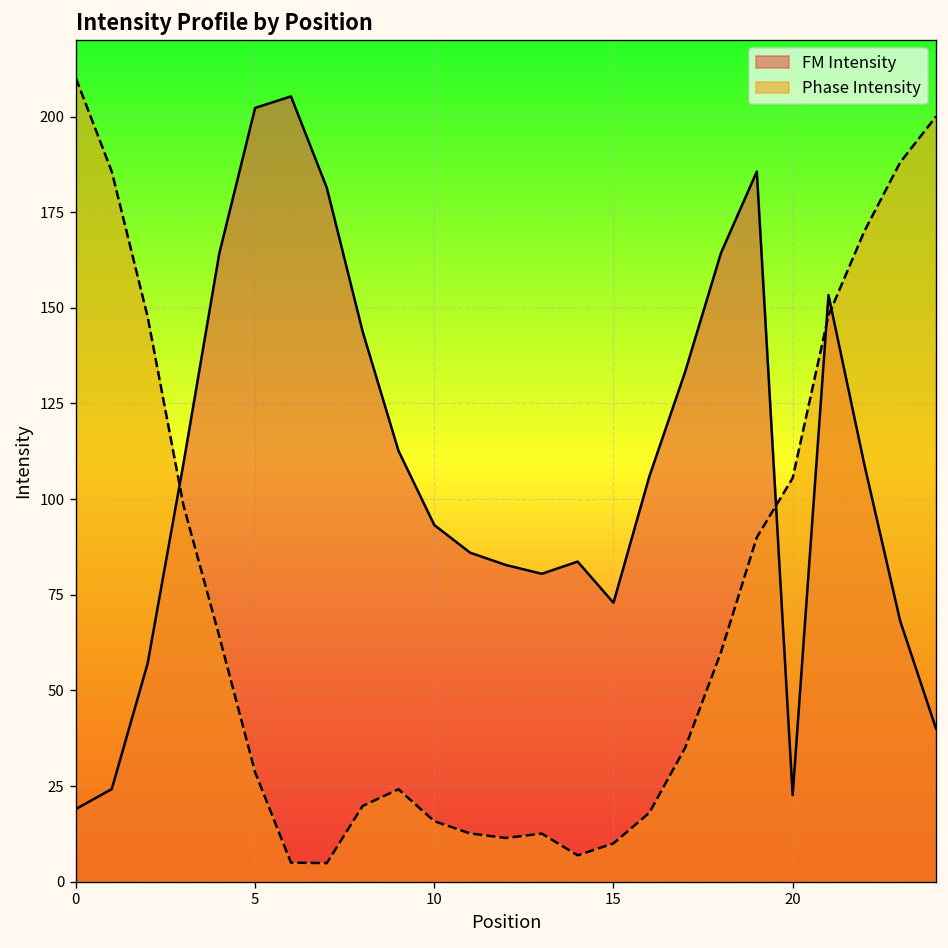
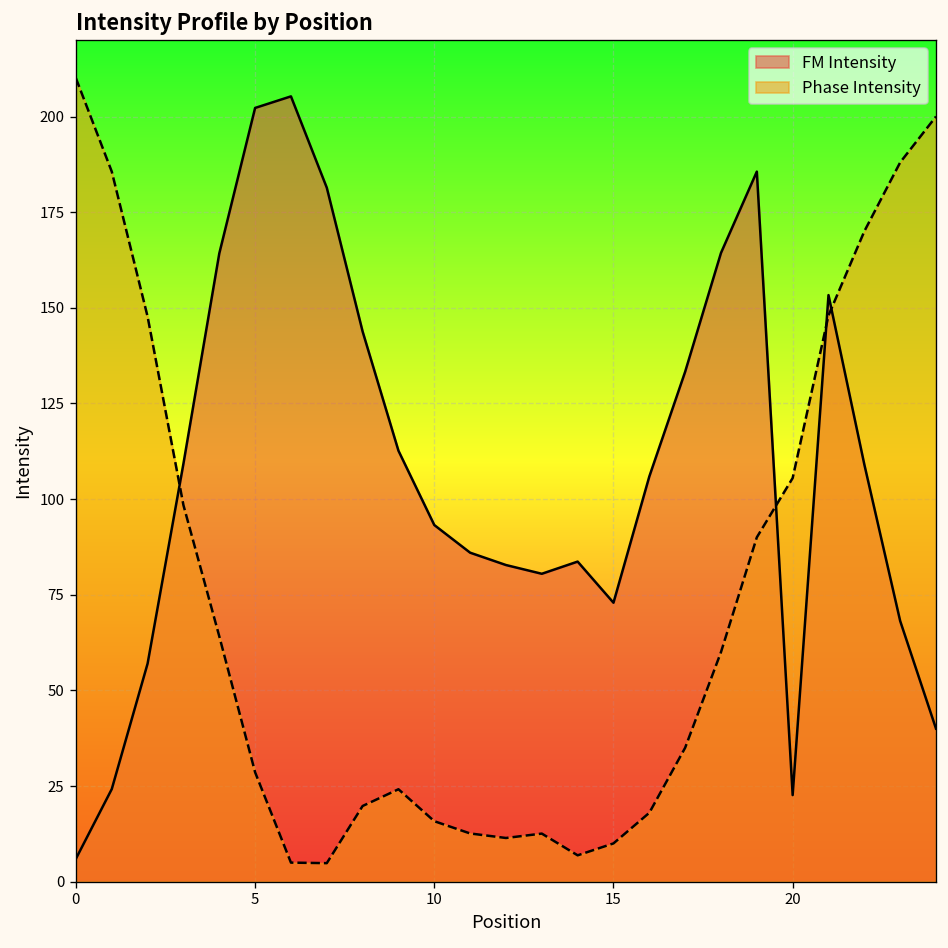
  {
    "FM Intensity": {
-     "0": 19,
+     "0": 6,
      "5": 202,
      "10": 93,
      "15": 73,
      "20": 23
    },
    "Phase Intensity": {
      "0": 210,
      "5": 29,
      "10": 16,
      "15": 10,
      "20": 106
    }
  }
